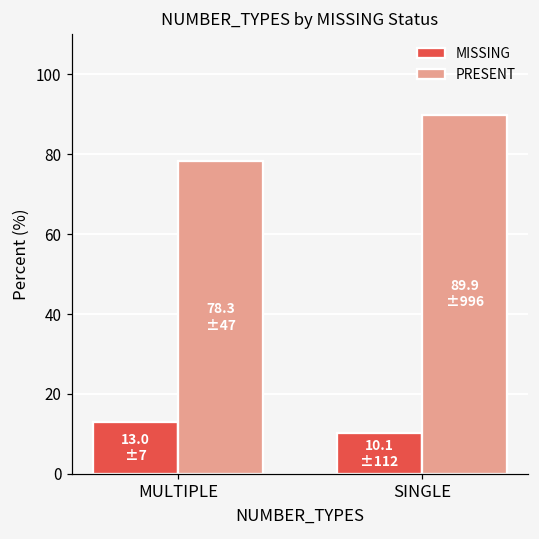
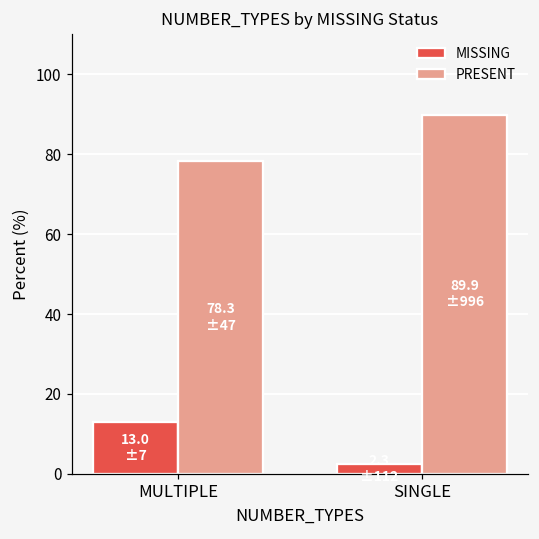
  {
    "MISSING": {
-     "SINGLE": 10
+     "SINGLE": 2
    },
    "PRESENT": {
      "MULTIPLE": 78.3,
      "SINGLE": 89.9
    }
  }
